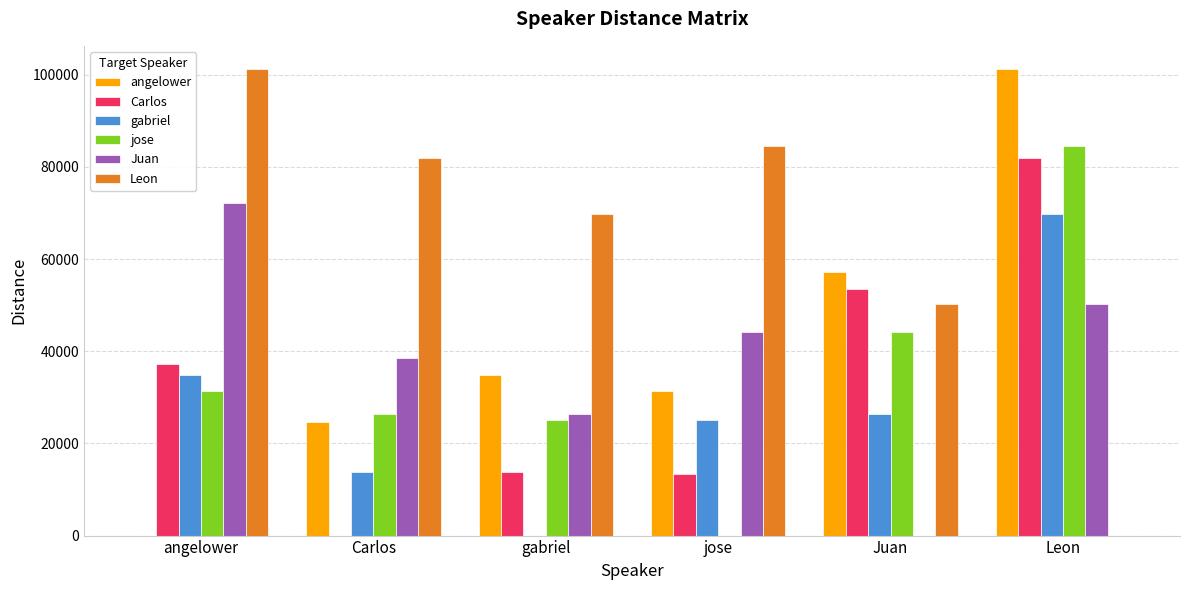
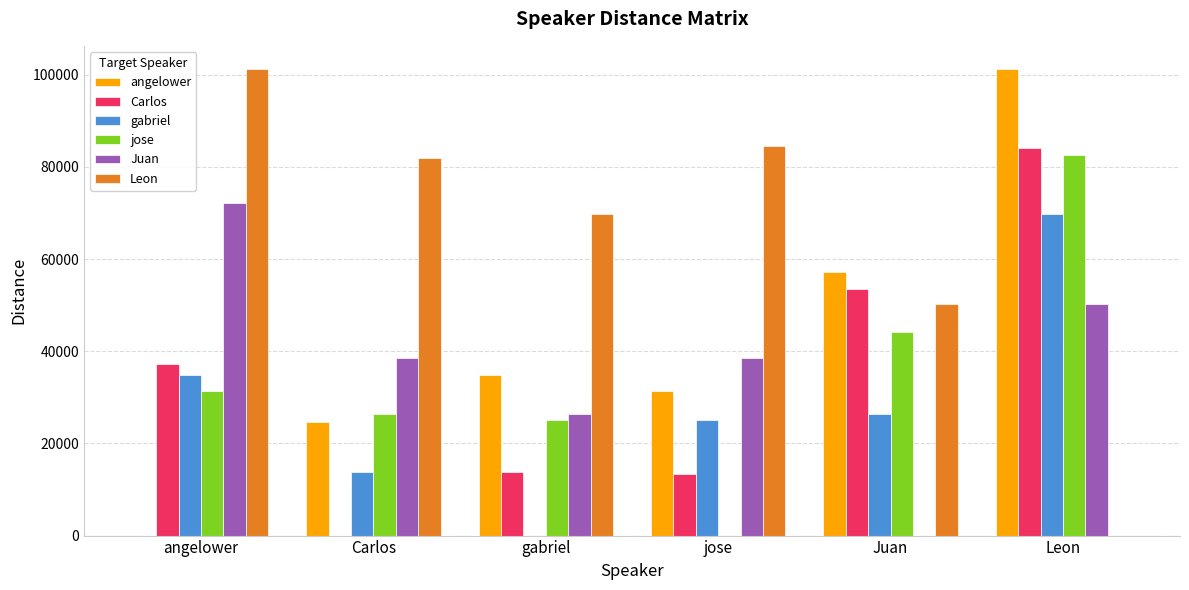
  {
    "Carlos": {
      "angelower": 37000,
      "Carlos": 0,
      "gabriel": 14000,
      "jose": 13000,
      "Juan": 54000,
-     "Leon": 82000
+     "Leon": 84000
    },
    "gabriel": {
      "angelower": 35000,
      "Carlos": 14000,
      "gabriel": 0,
      "jose": 25000,
      "Juan": 26000,
      "Leon": 70000
    },
    "jose": {
      "angelower": 31000,
      "Carlos": 26000,
      "gabriel": 25000,
      "jose": 0,
      "Juan": 44000,
-     "Leon": 85000
+     "Leon": 83000
    },
    "Juan": {
      "angelower": 72000,
      "Carlos": 38000,
      "gabriel": 26000,
-     "jose": 44000,
+     "jose": 39000,
      "Juan": 0,
      "Leon": 50000
    }
  }
